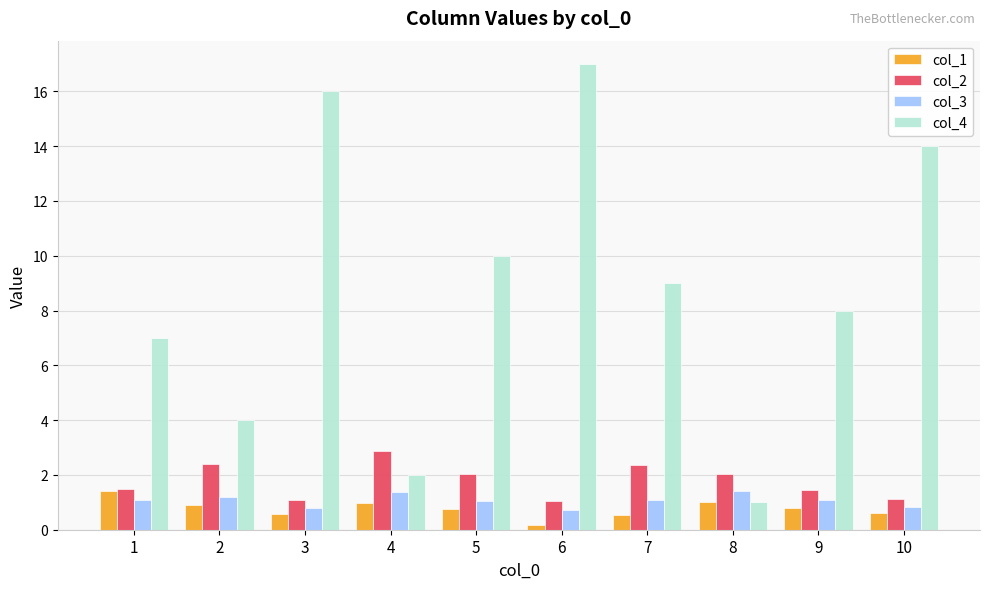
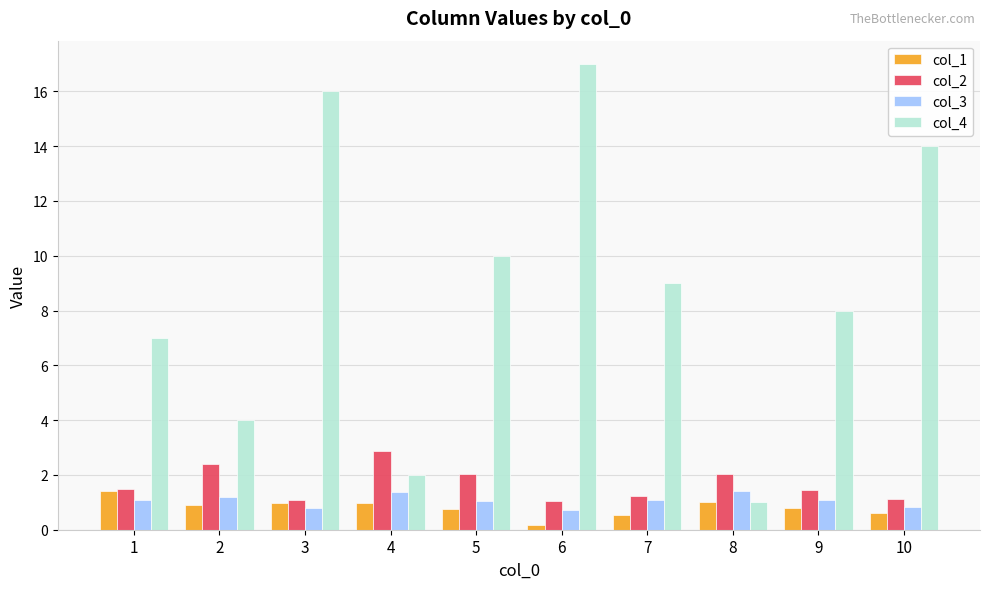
  {
    "col_1": {
      "1": 1.4,
      "2": 0.9,
-     "3": 0.6,
+     "3": 1.0,
      "4": 1.0,
      "5": 0.7,
      "6": 0.2,
      "7": 0.6,
      "8": 1.0,
      "9": 0.8,
      "10": 0.6
    },
    "col_2": {
      "1": 1.5,
      "2": 2.4,
      "3": 1.1,
      "4": 2.9,
      "5": 2.0,
      "6": 1.1,
-     "7": 2.4,
+     "7": 1.2,
      "8": 2.0,
      "9": 1.5,
      "10": 1.1
    }
  }
